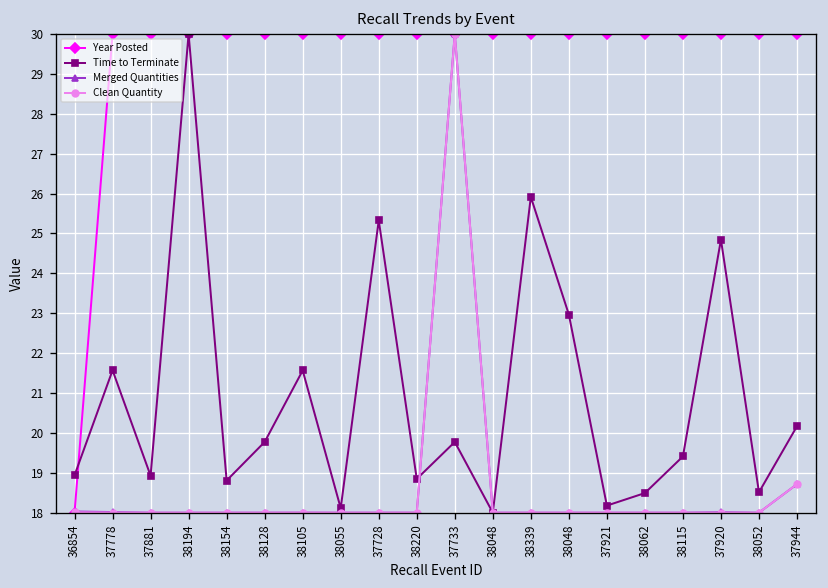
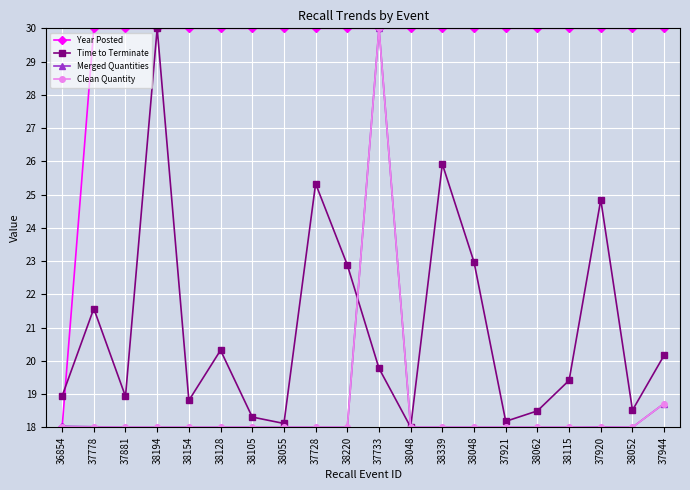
  {
    "Year Posted": {
      "37778": 30.0,
      "37881": 30.0,
      "38154": 30.0,
      "38128": 30.0,
      "38105": 30.0,
      "38055": 30.0,
      "37728": 30.0,
      "38220": 30.0,
      "38339": 30.0,
      "37921": 30.0,
      "38062": 30.0,
      "38115": 30.0,
      "37920": 30.0,
      "38052": 30.0,
      "37944": 30.0
    },
    "Time to Terminate": {
      "36854": 18.9,
      "37778": 21.6,
      "37881": 18.9,
      "38154": 18.8,
-     "38128": 19.8,
-     "38105": 21.6,
+     "38128": 20.3,
+     "38105": 18.3,
      "38055": 18.1,
      "37728": 25.3,
-     "38220": 18.8,
+     "38220": 22.9,
      "37733": 19.8,
      "38339": 25.9,
      "37921": 18.2,
      "38062": 18.5,
      "38115": 19.4,
      "37920": 24.8,
      "38052": 18.5,
      "37944": 20.2
    }
  }
